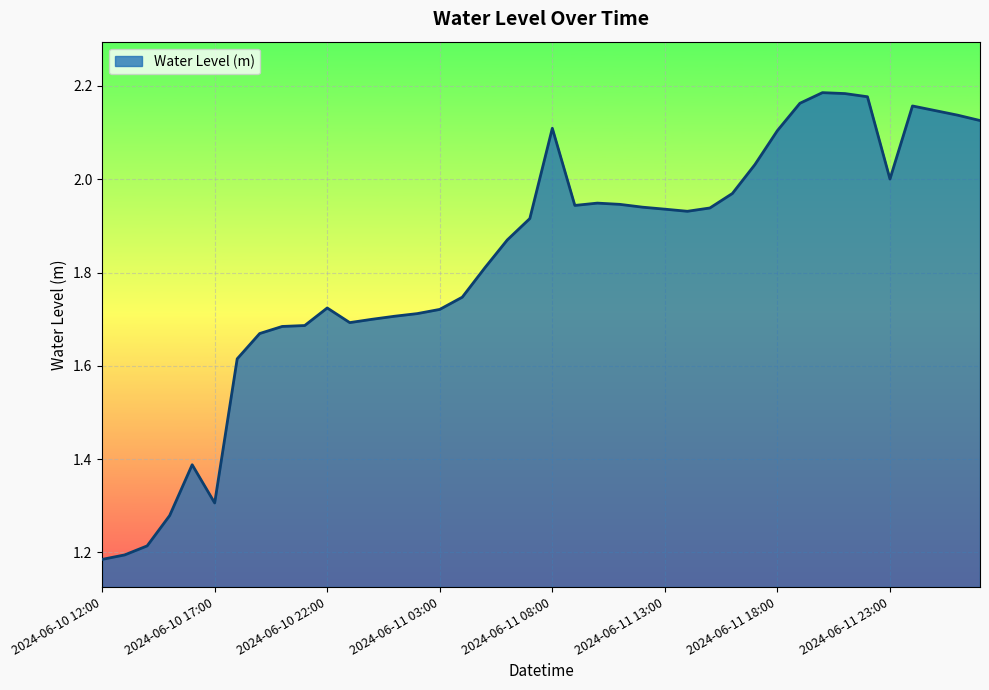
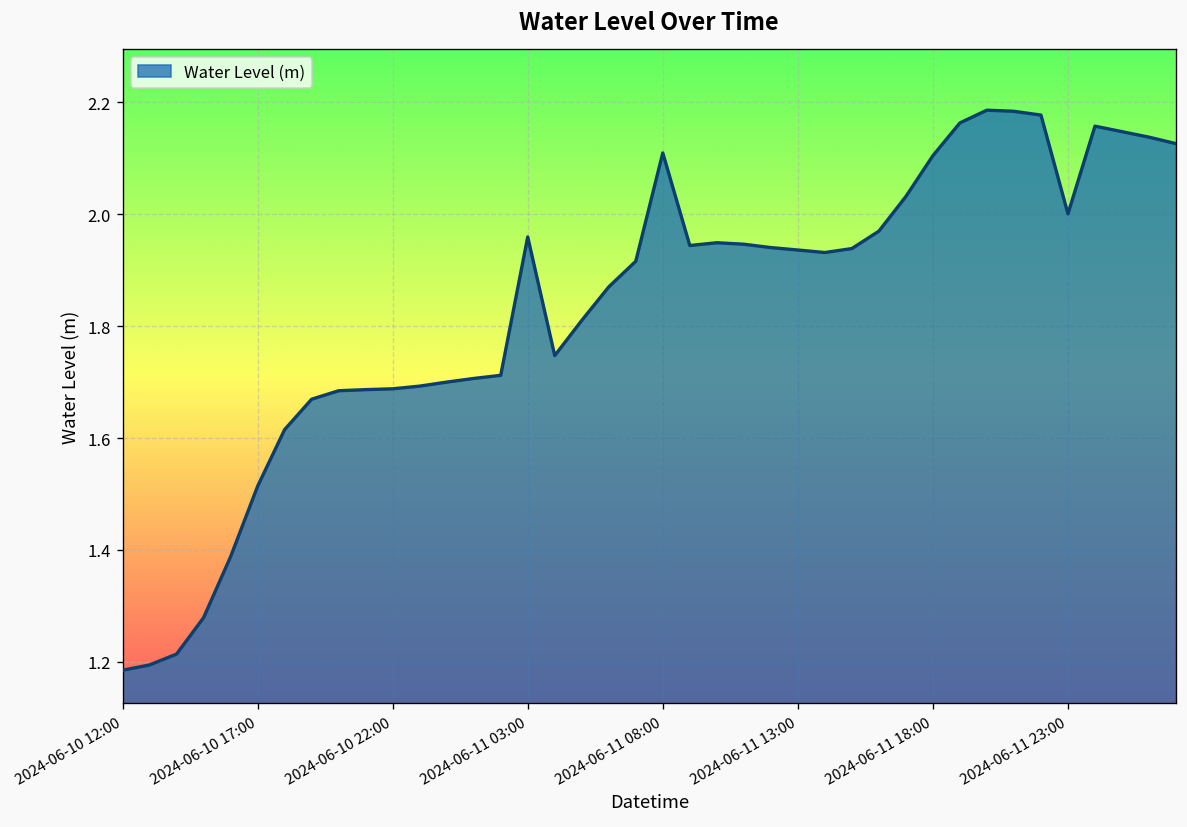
  {
    "2024-06-10 12:00": 1.19,
-   "2024-06-10 17:00": 1.31,
-   "2024-06-10 22:00": 1.72,
-   "2024-06-11 03:00": 1.72,
+   "2024-06-10 17:00": 1.51,
+   "2024-06-10 22:00": 1.69,
+   "2024-06-11 03:00": 1.96,
    "2024-06-11 08:00": 2.11,
    "2024-06-11 13:00": 1.94,
    "2024-06-11 18:00": 2.10,
    "2024-06-11 23:00": 2.00
  }
